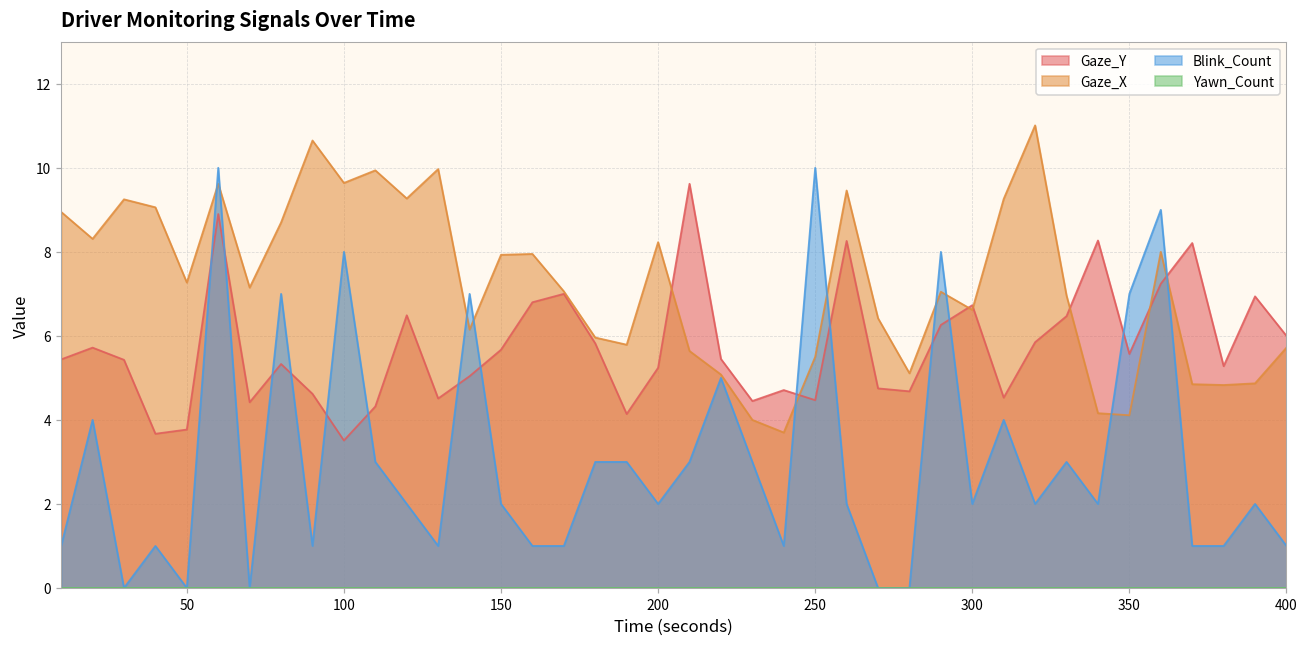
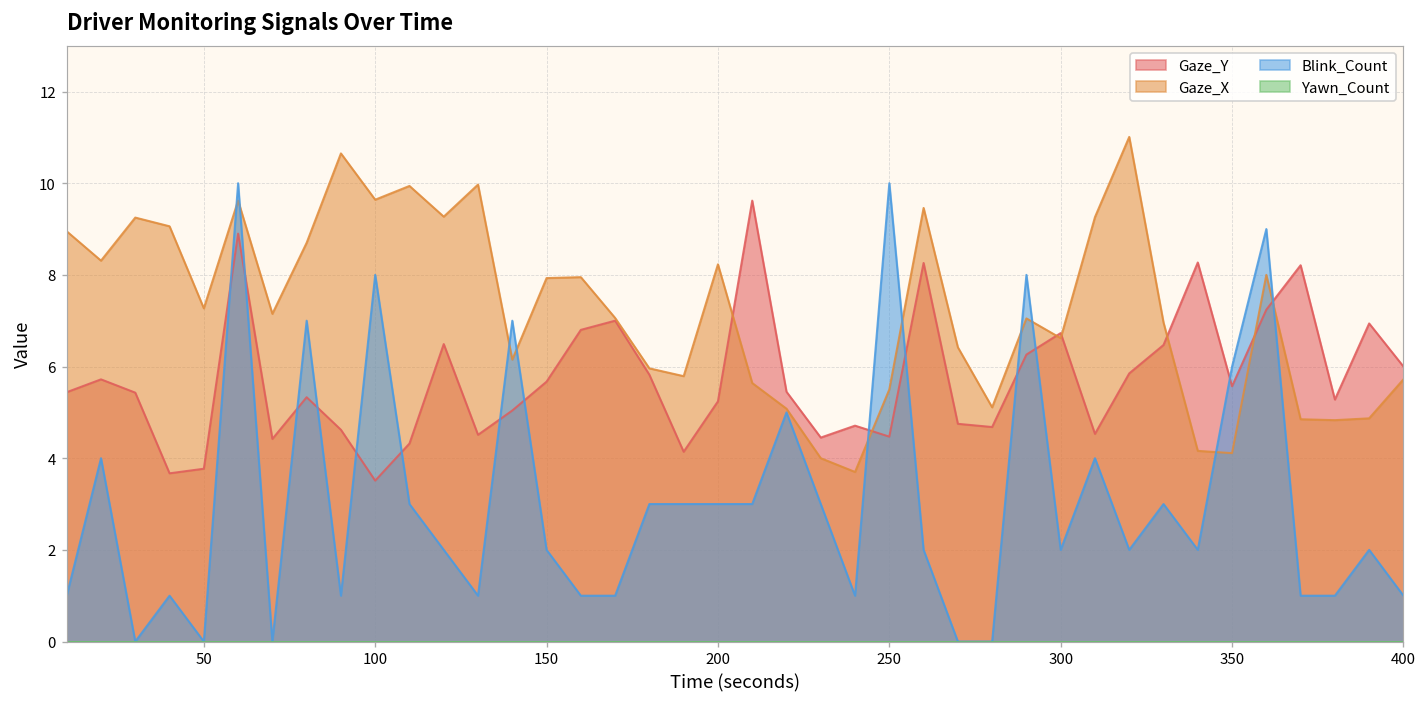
  {
    "Blink_Count": {
      "100": 8,
      "150": 2,
-     "200": 2,
+     "200": 3,
      "250": 10,
      "300": 2,
-     "350": 7,
+     "350": 6,
      "400": 1
    },
    "Yawn_Count": {
      "100": 0,
      "150": 0,
      "200": 0,
      "250": 0,
      "300": 0,
      "350": 0,
      "400": 0
    }
  }
